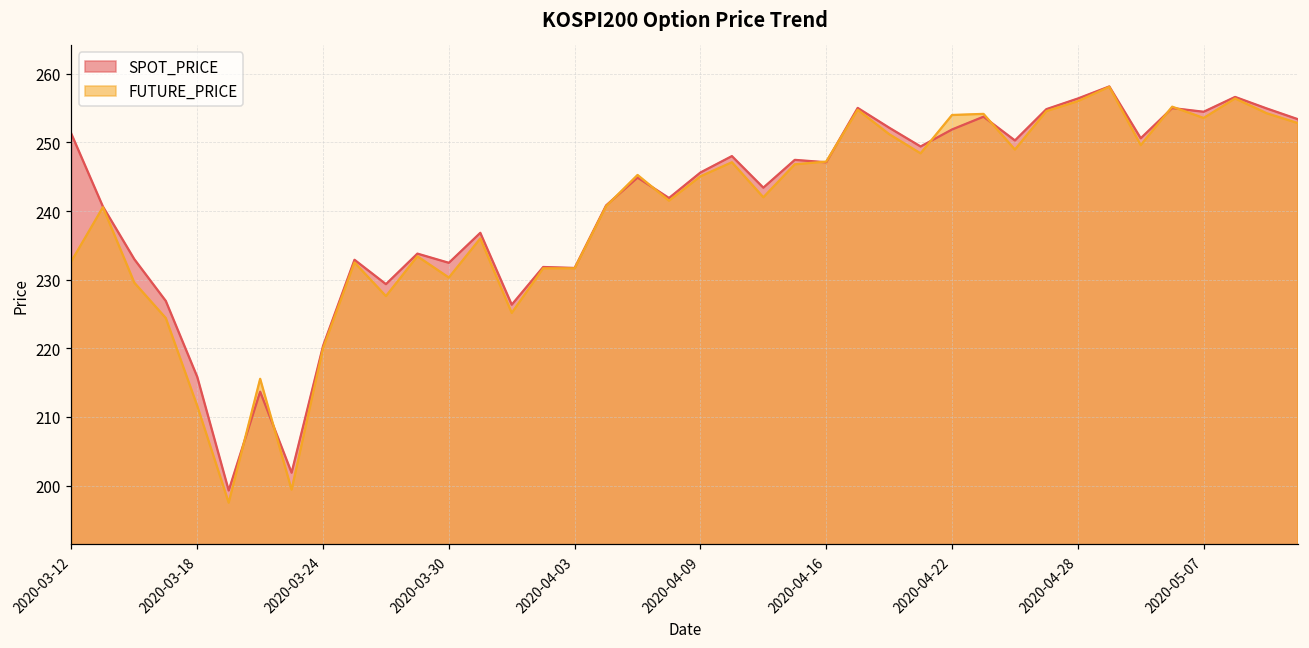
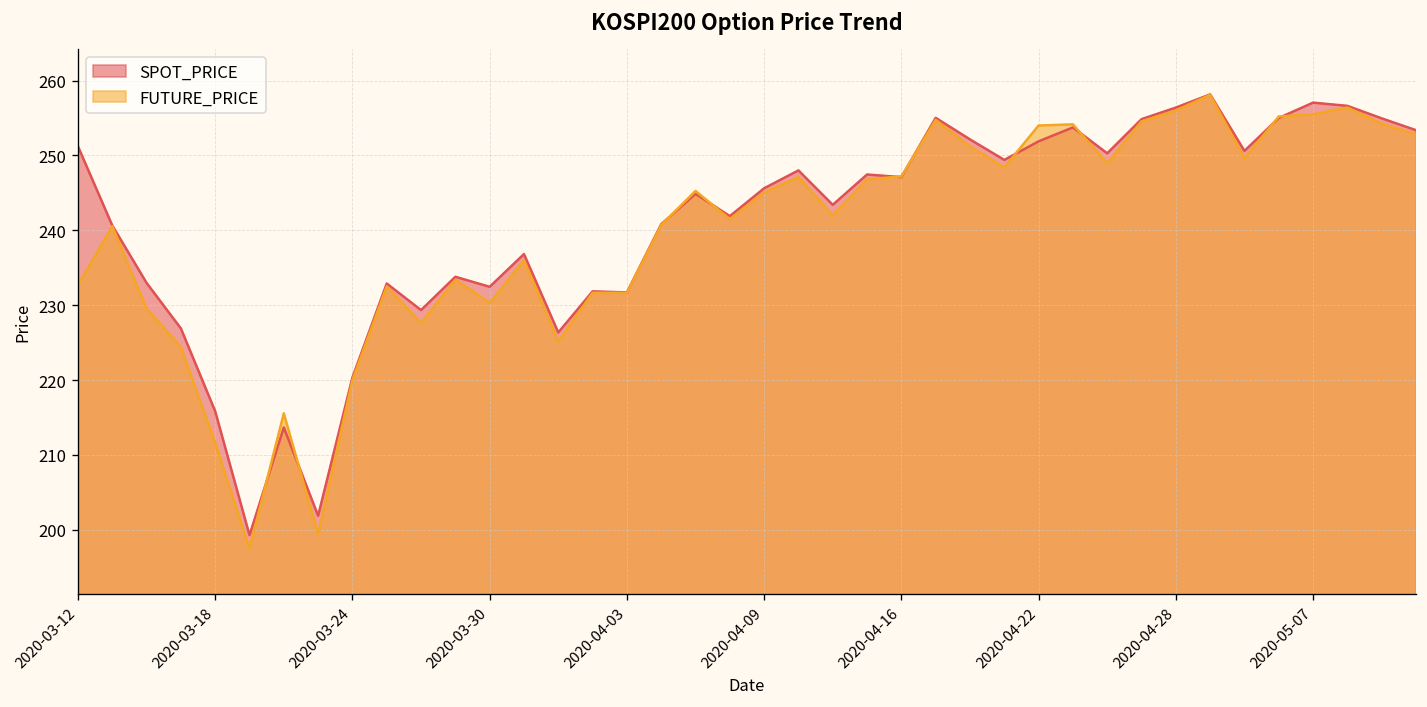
  {
    "SPOT_PRICE": {
      "2020-03-12": 251,
      "2020-03-18": 216,
      "2020-03-30": 232,
      "2020-04-09": 246,
      "2020-04-22": 252,
-     "2020-05-07": 254
+     "2020-05-07": 257
    },
    "FUTURE_PRICE": {
      "2020-03-12": 233,
      "2020-03-18": 212,
      "2020-03-30": 230,
      "2020-04-09": 245,
      "2020-04-22": 254,
-     "2020-05-07": 254
+     "2020-05-07": 255
    }
  }
